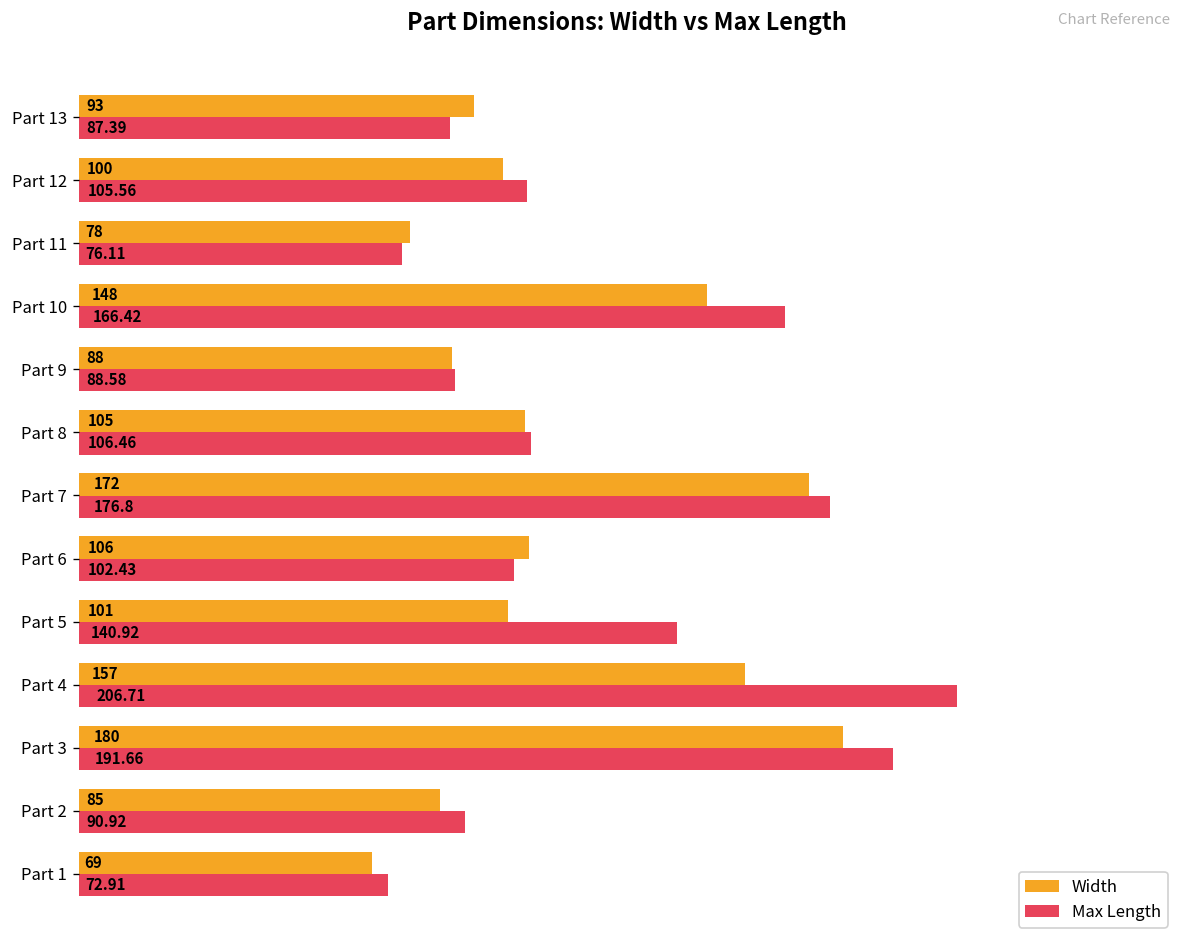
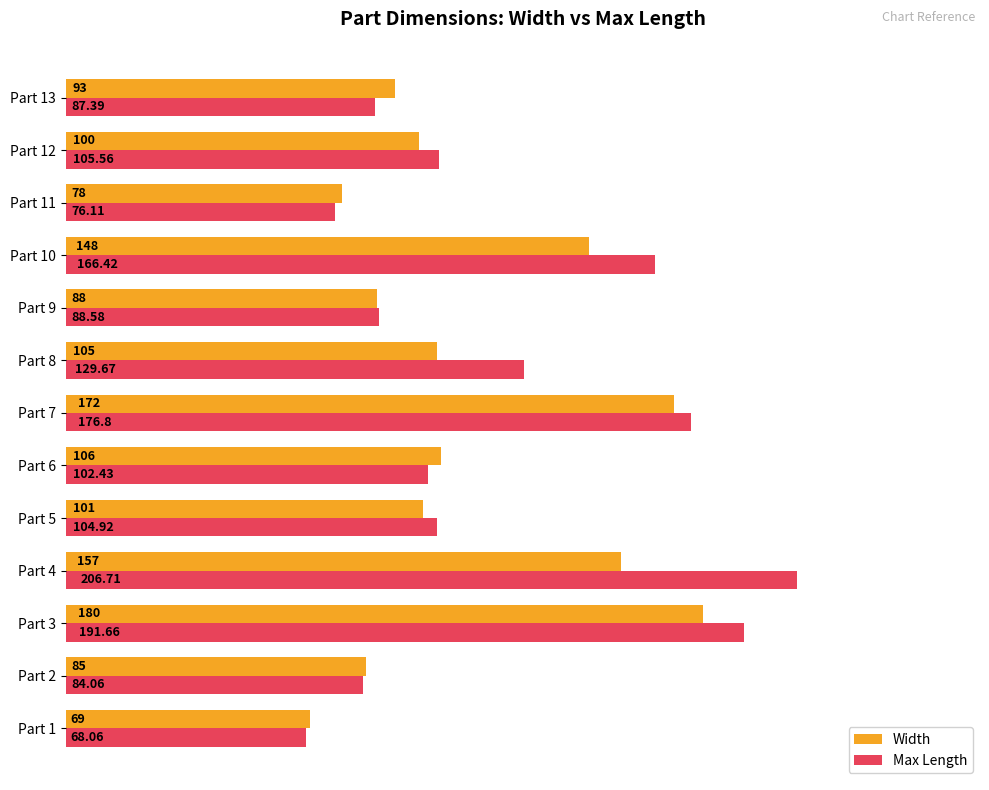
  {
    "Width": {
      "Part 13": 93,
      "Part 12": 100,
      "Part 11": 78,
      "Part 10": 148,
      "Part 9": 88,
      "Part 8": 105,
      "Part 7": 172,
      "Part 6": 106,
      "Part 5": 101,
      "Part 4": 157,
      "Part 3": 180,
      "Part 2": 85,
      "Part 1": 69
    },
    "Max Length": {
      "Part 13": 87.39,
      "Part 12": 105.56,
      "Part 11": 76.11,
      "Part 10": 166.42,
      "Part 9": 88.58,
-     "Part 8": 106.46,
+     "Part 8": 129.67,
      "Part 7": 176.8,
      "Part 6": 102.43,
-     "Part 5": 140.92,
+     "Part 5": 104.92,
      "Part 4": 206.71,
      "Part 3": 191.66,
-     "Part 2": 90.92,
-     "Part 1": 72.91
+     "Part 2": 84.06,
+     "Part 1": 68.06
    }
  }
